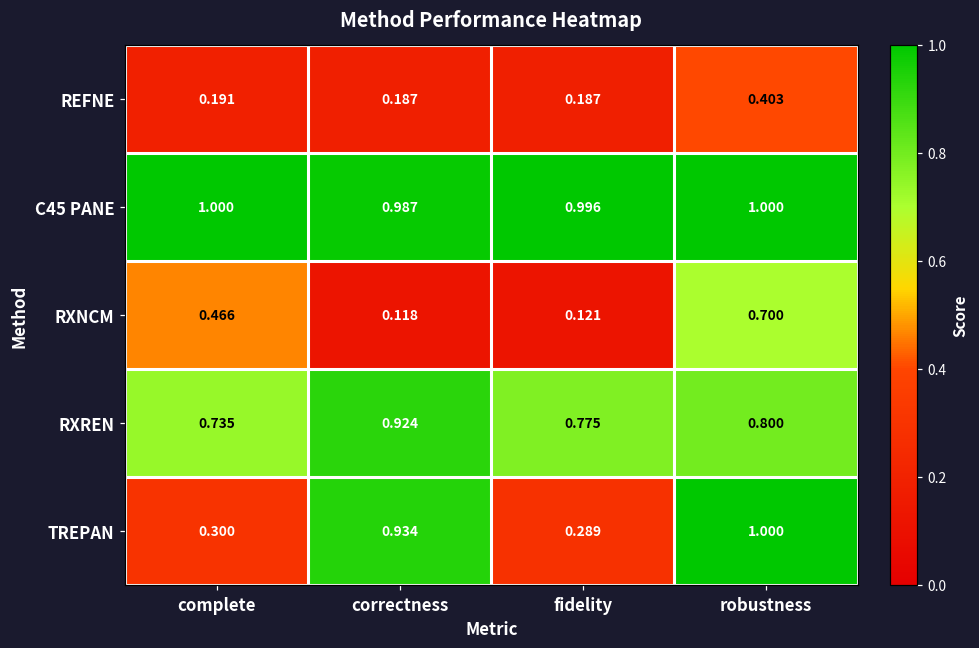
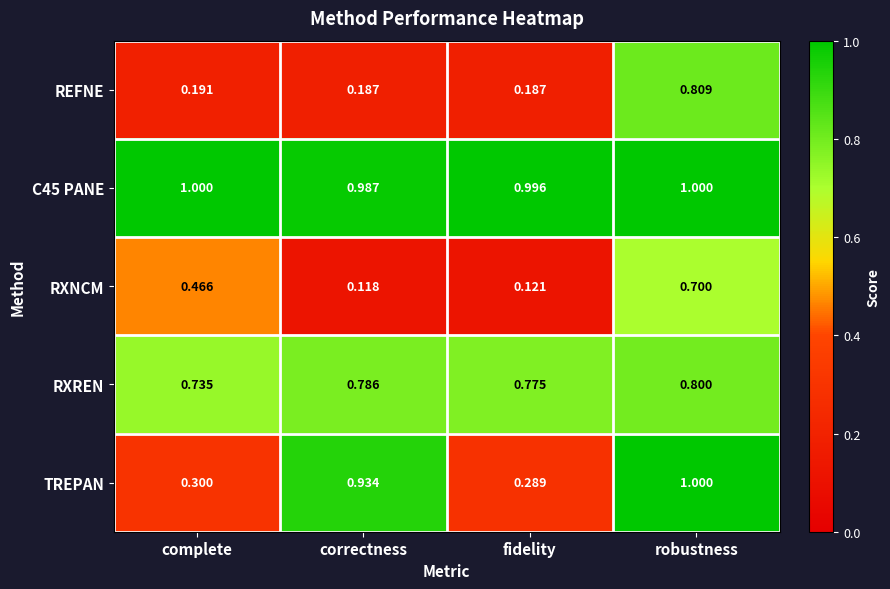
  {
    "REFNE": {
      "complete": 0.191,
      "correctness": 0.187,
      "fidelity": 0.187,
-     "robustness": 0.403
+     "robustness": 0.809
    },
    "C45 PANE": {
      "complete": 1.000,
      "correctness": 0.987,
      "fidelity": 0.996,
      "robustness": 1.000
    },
    "RXNCM": {
      "complete": 0.466,
      "correctness": 0.118,
      "fidelity": 0.121,
      "robustness": 0.700
    },
    "RXREN": {
      "complete": 0.735,
-     "correctness": 0.924,
+     "correctness": 0.786,
      "fidelity": 0.775,
      "robustness": 0.800
    },
    "TREPAN": {
      "complete": 0.300,
      "correctness": 0.934,
      "fidelity": 0.289,
      "robustness": 1.000
    }
  }
